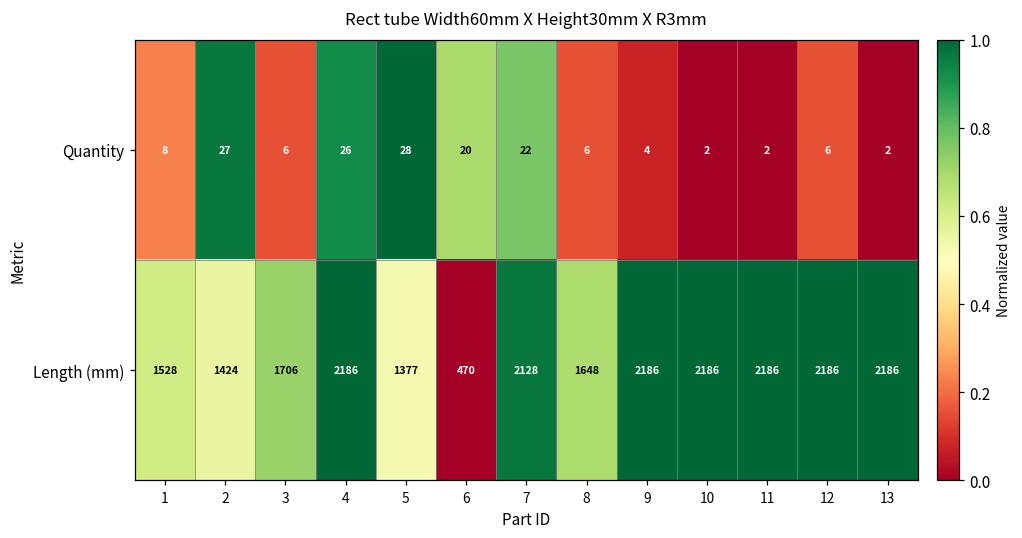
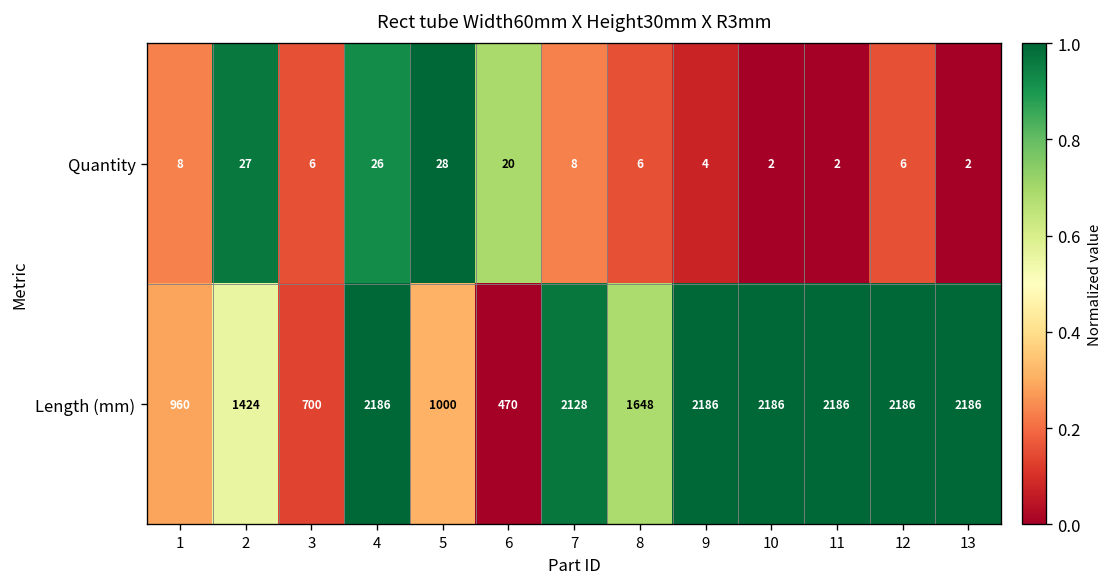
  {
    "Quantity": {
      "1": 8,
      "2": 27,
      "3": 6,
      "4": 26,
      "5": 28,
      "6": 20,
-     "7": 22,
+     "7": 8,
      "8": 6,
      "9": 4,
      "10": 2,
      "11": 2,
      "12": 6,
      "13": 2
    },
    "Length (mm)": {
-     "1": 1528,
+     "1": 960,
      "2": 1424,
-     "3": 1706,
+     "3": 700,
      "4": 2186,
-     "5": 1377,
+     "5": 1000,
      "6": 470,
      "7": 2128,
      "8": 1648,
      "9": 2186,
      "10": 2186,
      "11": 2186,
      "12": 2186,
      "13": 2186
    }
  }
